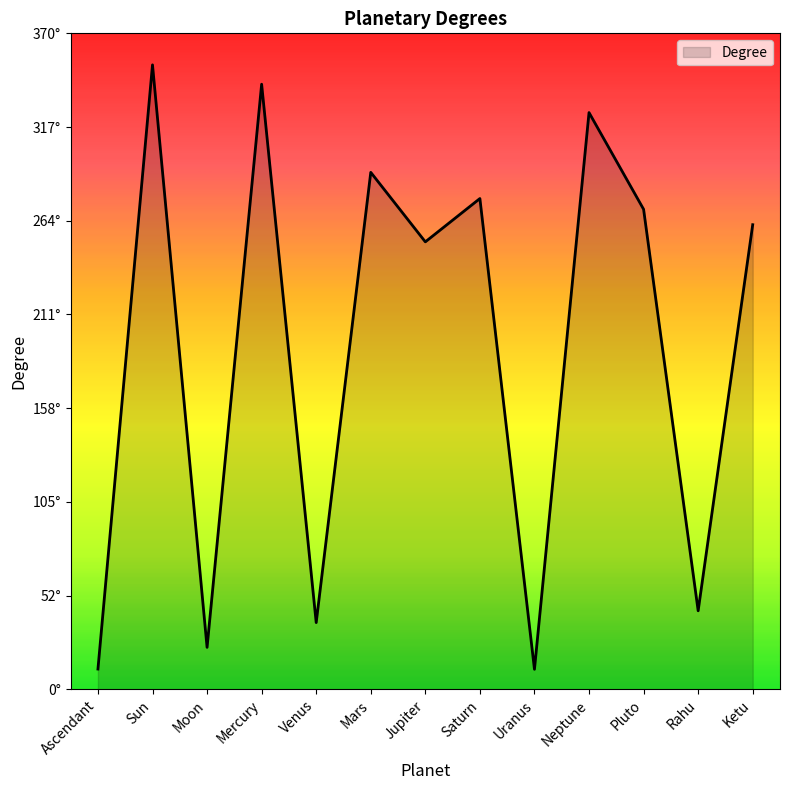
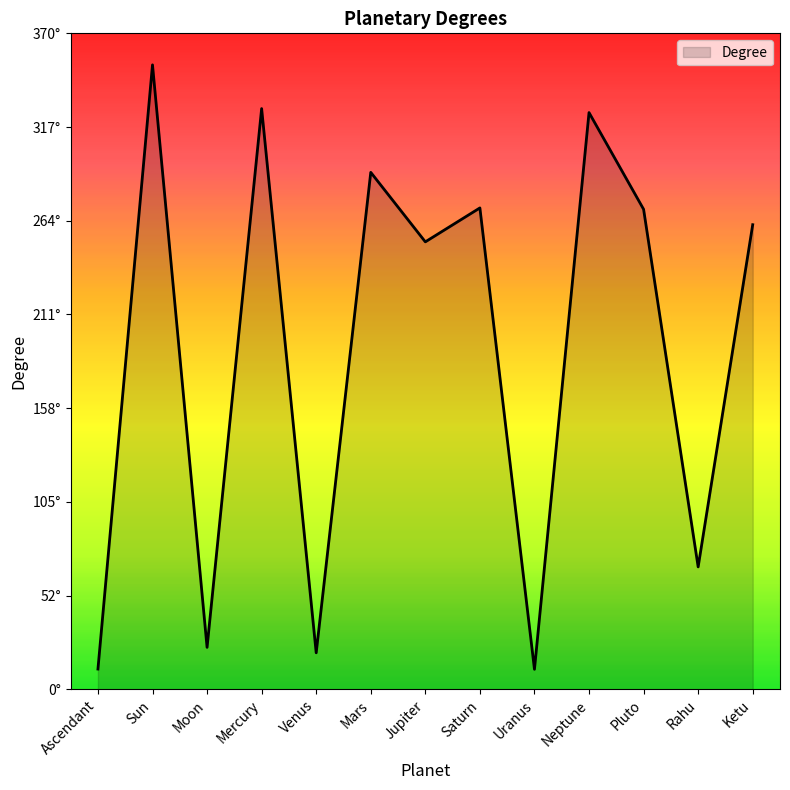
  {
    "Ascendant": "11°",
    "Sun": "352°",
    "Moon": "24°",
-   "Mercury": "341°",
-   "Venus": "38°",
+   "Mercury": "328°",
+   "Venus": "21°",
    "Mars": "292°",
    "Jupiter": "252°",
-   "Saturn": "277°",
+   "Saturn": "272°",
    "Uranus": "11°",
    "Neptune": "325°",
    "Pluto": "271°",
-   "Rahu": "44°",
+   "Rahu": "69°",
    "Ketu": "262°"
  }
